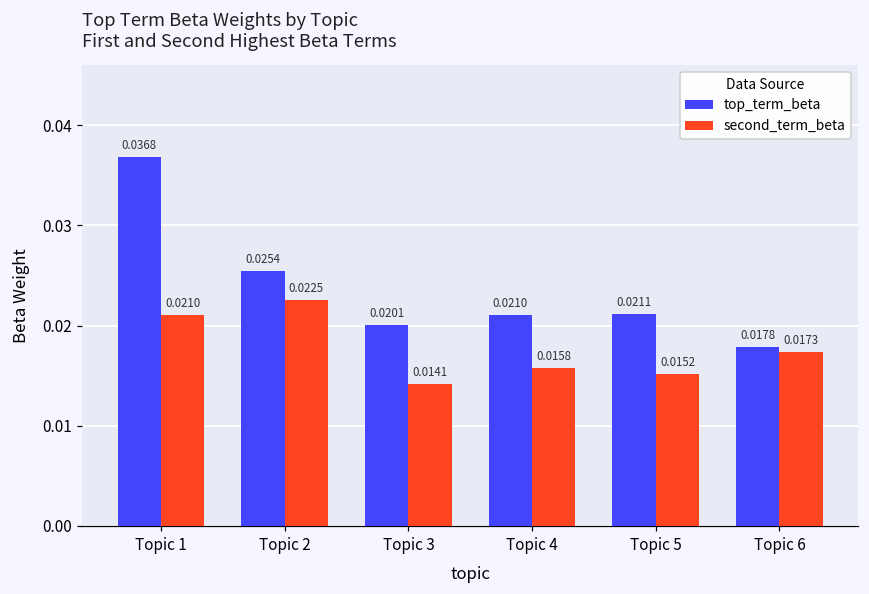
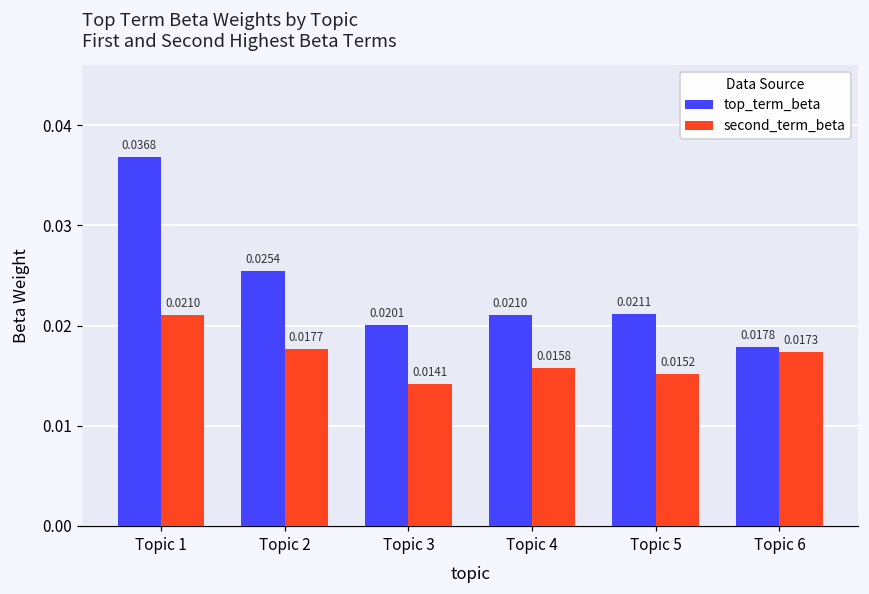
  {
    "top_term_beta": {
      "Topic 1": 0.0368,
      "Topic 2": 0.0254,
      "Topic 3": 0.0201,
      "Topic 4": 0.0210,
      "Topic 5": 0.0211,
      "Topic 6": 0.0178
    },
    "second_term_beta": {
      "Topic 1": 0.0210,
-     "Topic 2": 0.0225,
+     "Topic 2": 0.0177,
      "Topic 3": 0.0141,
      "Topic 4": 0.0158,
      "Topic 5": 0.0152,
      "Topic 6": 0.0173
    }
  }
